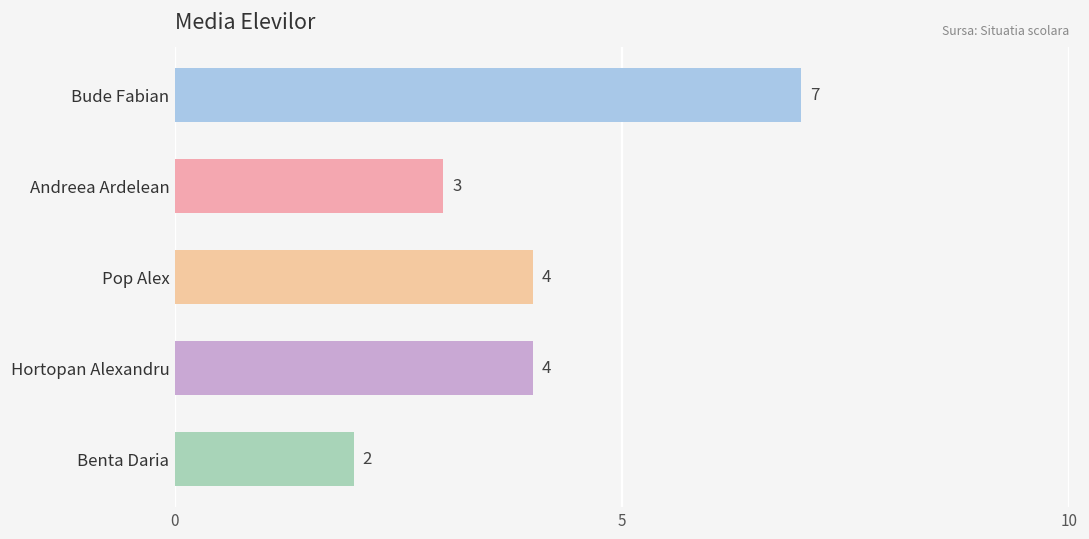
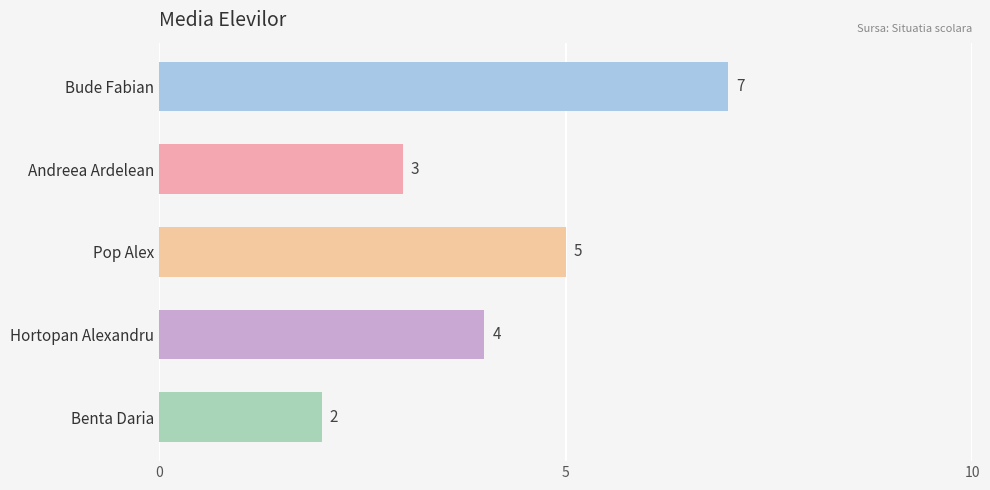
  {
    "Bude Fabian": 7,
    "Andreea Ardelean": 3,
-   "Pop Alex": 4,
+   "Pop Alex": 5,
    "Hortopan Alexandru": 4,
    "Benta Daria": 2
  }
